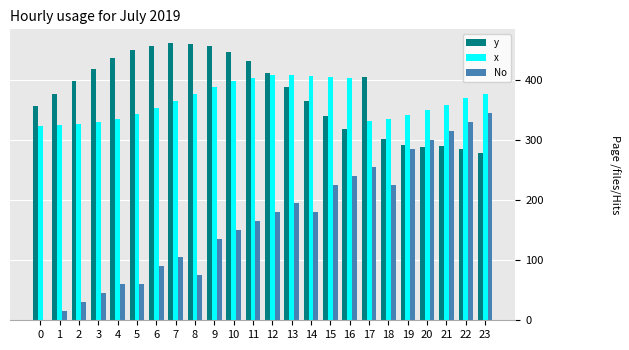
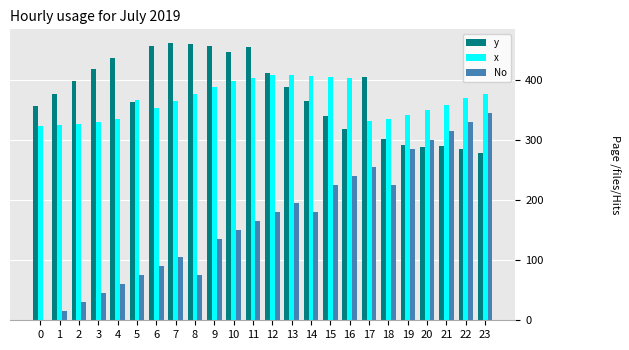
  {
    "y": {
      "0": 360,
      "1": 380,
      "2": 400,
      "3": 420,
      "4": 440,
-     "5": 450,
+     "5": 360,
      "6": 460,
      "7": 460,
      "8": 460,
      "9": 460,
      "10": 450,
-     "11": 430,
+     "11": 460,
      "12": 410,
      "13": 390,
      "14": 370,
      "15": 340,
      "16": 320,
      "17": 410,
      "18": 300,
      "19": 290,
      "20": 290,
      "21": 290,
      "22": 290,
      "23": 280
    },
    "x": {
      "0": 320,
      "1": 330,
      "2": 330,
      "3": 330,
      "4": 340,
-     "5": 340,
+     "5": 370,
      "6": 350,
      "7": 370,
      "8": 380,
      "9": 390,
      "10": 400,
      "11": 400,
      "12": 410,
      "13": 410,
      "14": 410,
      "15": 410,
      "16": 400,
      "17": 330,
      "18": 340,
      "19": 340,
      "20": 350,
      "21": 360,
      "22": 370,
      "23": 380
    },
    "No": {
      "0": 0,
      "1": 20,
      "2": 30,
      "3": 50,
      "4": 60,
-     "5": 60,
+     "5": 80,
      "6": 90,
      "7": 110,
      "8": 80,
      "9": 140,
      "10": 150,
      "11": 170,
      "12": 180,
      "13": 200,
      "14": 180,
      "15": 230,
      "16": 240,
      "17": 260,
      "18": 230,
      "19": 290,
      "20": 300,
      "21": 320,
      "22": 330,
      "23": 350
    }
  }
